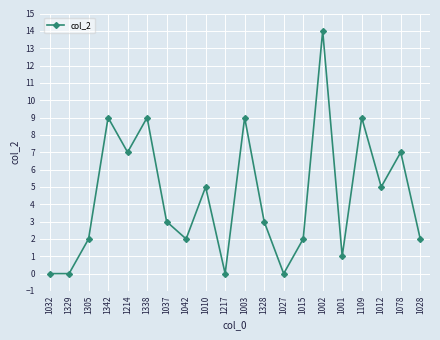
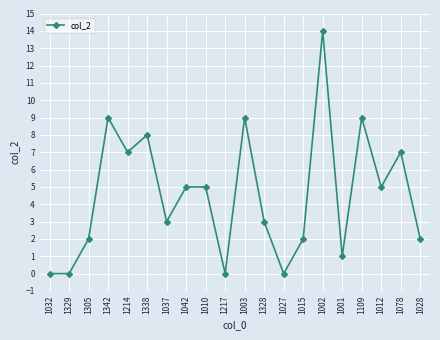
  {
    "1032": 0,
    "1329": 0,
    "1305": 2,
    "1342": 9,
    "1214": 7,
-   "1338": 9,
+   "1338": 8,
    "1037": 3,
-   "1042": 2,
+   "1042": 5,
    "1010": 5,
    "1217": 0,
    "1003": 9,
    "1328": 3,
    "1027": 0,
    "1015": 2,
    "1002": 14,
    "1001": 1,
    "1109": 9,
    "1012": 5,
    "1078": 7,
    "1028": 2
  }
